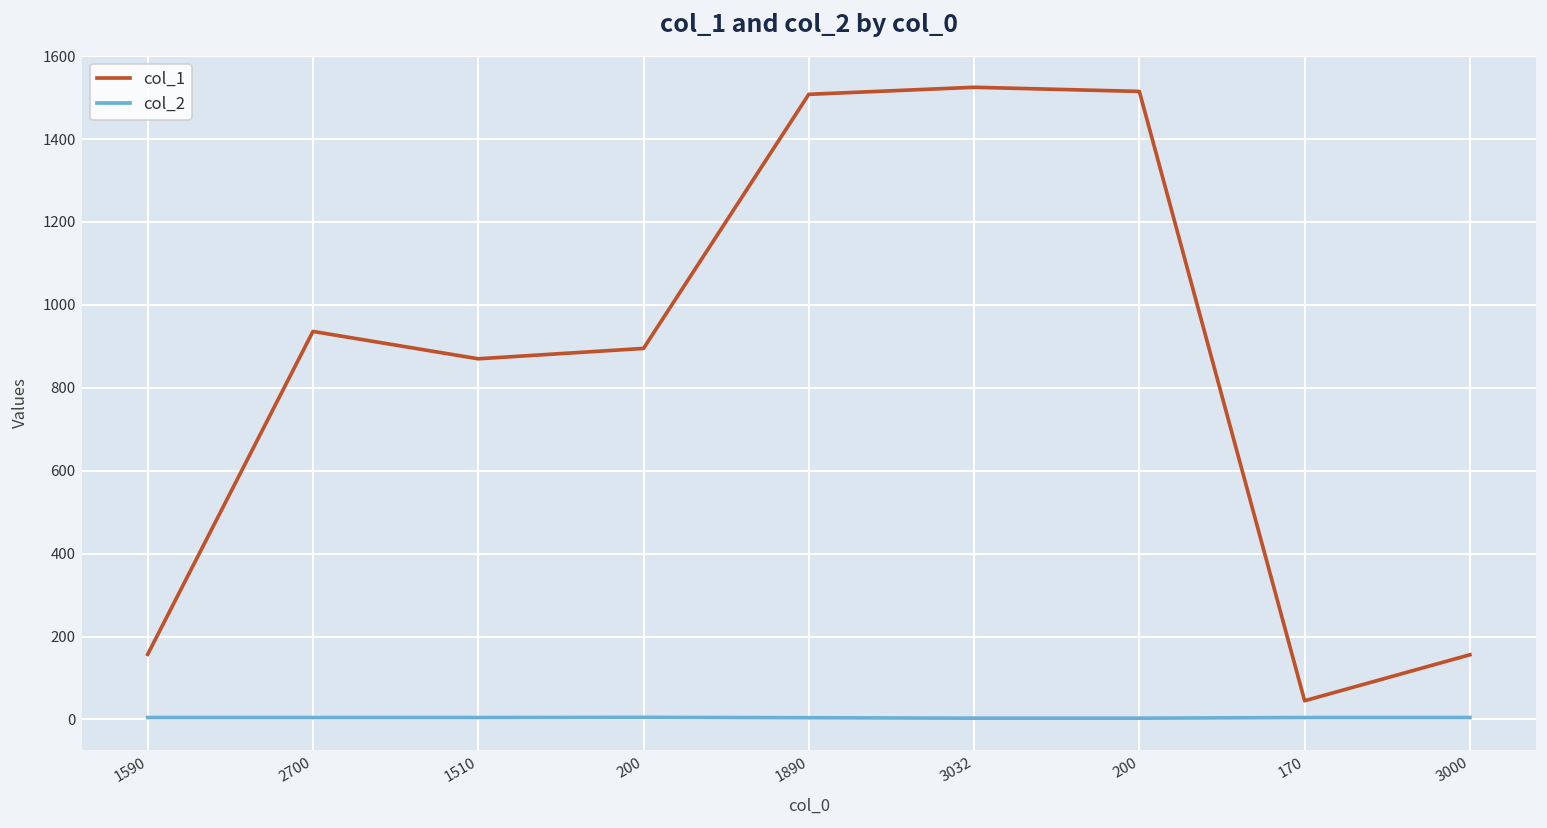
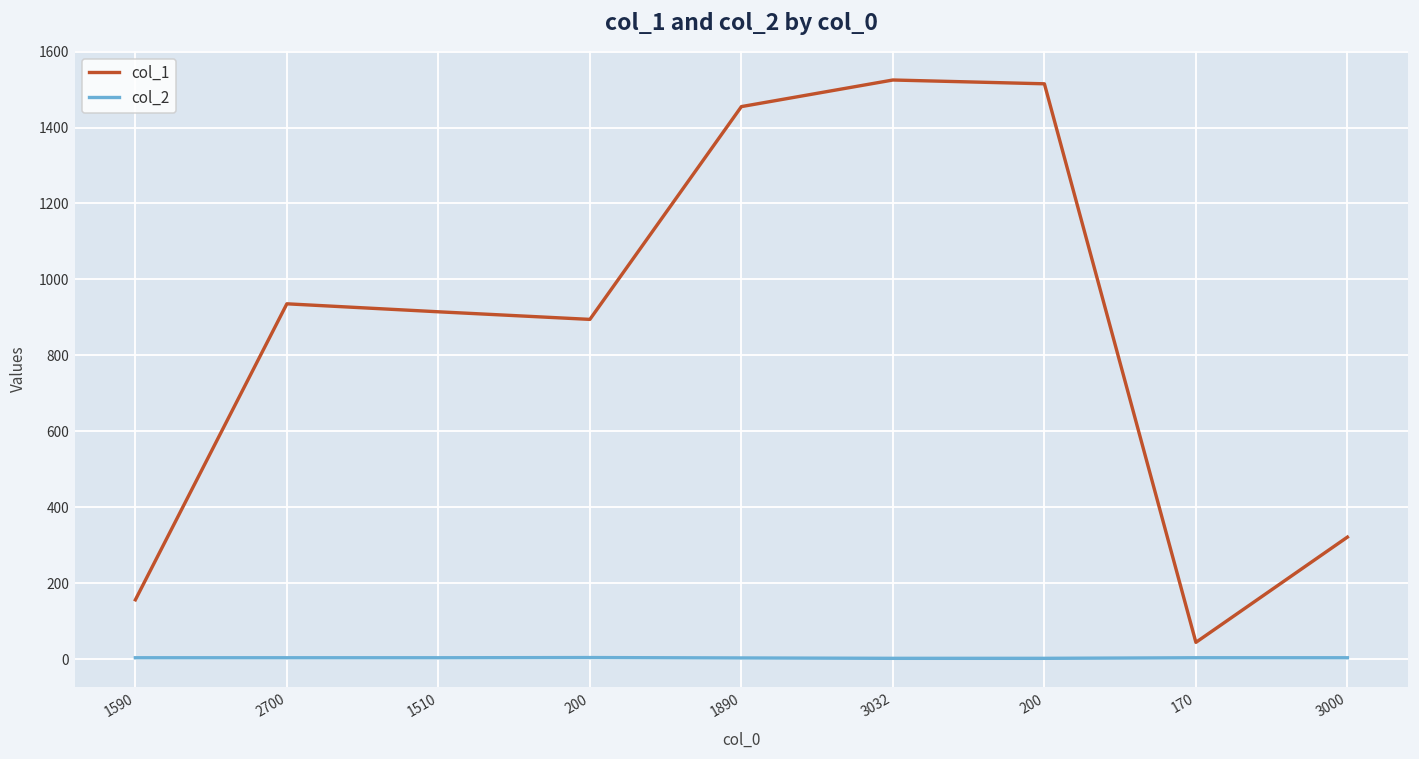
  {
    "col_1": {
      "1590": 160,
      "2700": 940,
-     "1510": 870,
-     "1890": 1510,
+     "1510": 920,
+     "1890": 1460,
      "3032": 1530,
      "170": 50,
-     "3000": 160
+     "3000": 320
    },
    "col_2": {
      "1590": 0,
      "2700": 0,
      "1510": 0,
      "1890": 0,
      "3032": 0,
      "170": 0,
      "3000": 0
    }
  }
